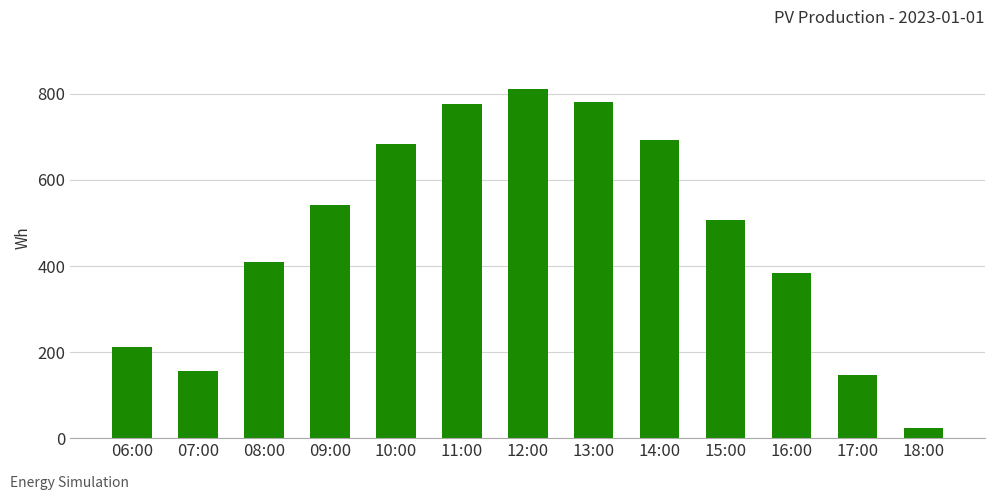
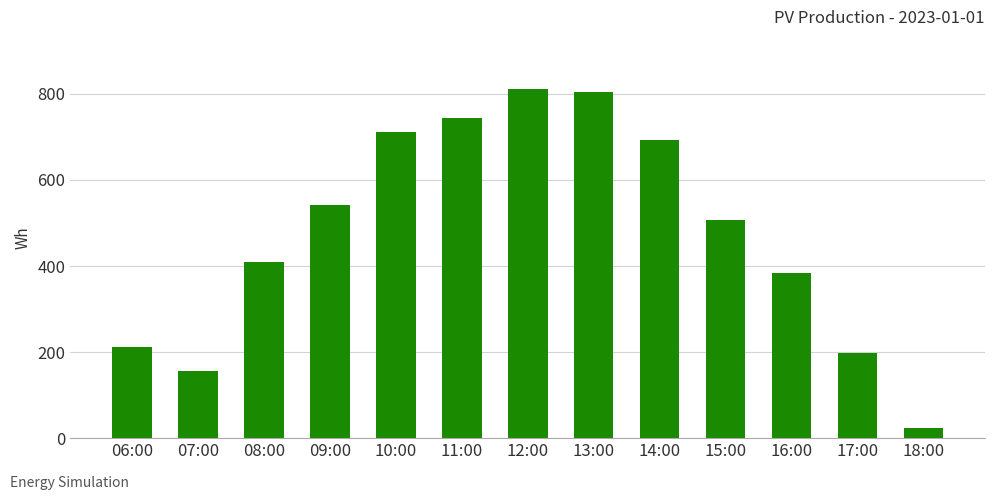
  {
    "06:00": 210,
    "07:00": 160,
    "08:00": 410,
    "09:00": 540,
-   "10:00": 680,
-   "11:00": 780,
+   "10:00": 710,
+   "11:00": 740,
    "12:00": 810,
-   "13:00": 780,
+   "13:00": 810,
    "14:00": 690,
    "15:00": 510,
    "16:00": 380,
-   "17:00": 150,
+   "17:00": 200,
    "18:00": 20
  }
